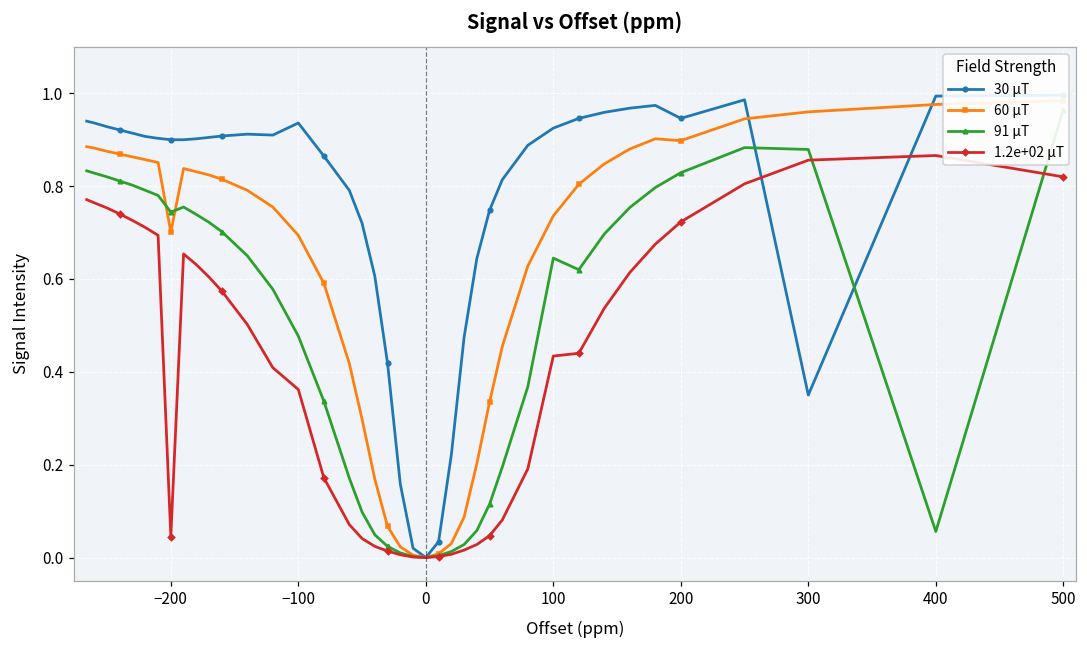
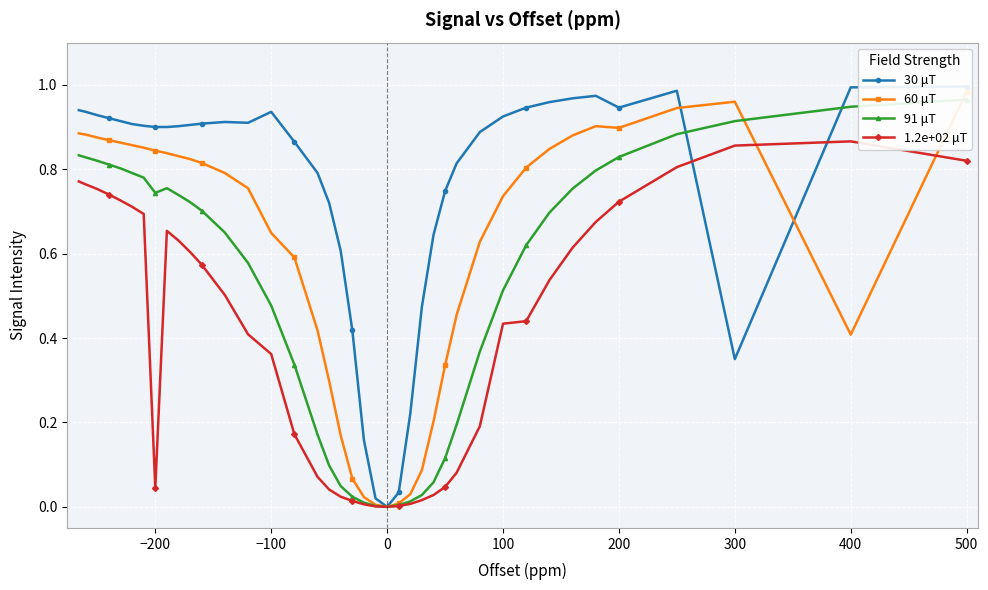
  {
    "30 μT": {
      "−200": 0.90,
      "−100": 0.94,
      "100": 0.93,
      "200": 0.95,
      "300": 0.35,
      "400": 0.99
    },
    "60 μT": {
-     "−200": 0.70,
-     "−100": 0.69,
+     "−200": 0.84,
+     "−100": 0.65,
      "100": 0.74,
      "200": 0.90,
      "300": 0.96,
-     "400": 0.98
+     "400": 0.41
    },
    "91 μT": {
      "−200": 0.74,
      "−100": 0.48,
-     "100": 0.65,
+     "100": 0.51,
      "200": 0.83,
-     "300": 0.88,
-     "400": 0.06
+     "300": 0.91,
+     "400": 0.95
    },
    "1.2e+02 μT": {
      "−200": 0.05,
      "−100": 0.36,
      "100": 0.43,
      "200": 0.72,
      "300": 0.86,
      "400": 0.87,
      "500": 0.82
    }
  }
